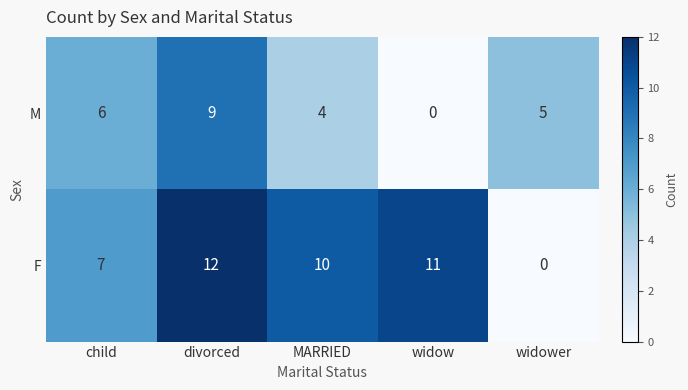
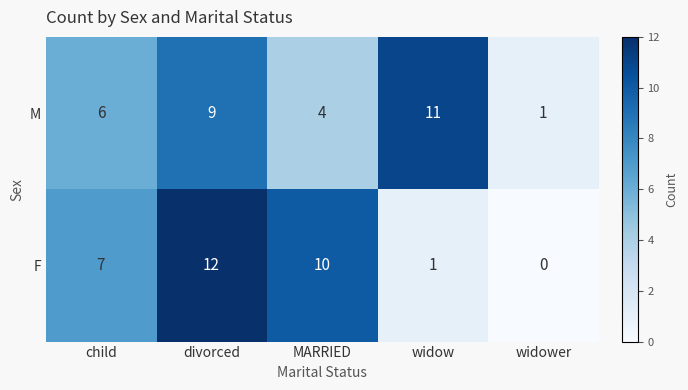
  {
    "M": {
      "child": 6,
      "divorced": 9,
      "MARRIED": 4,
-     "widow": 0,
-     "widower": 5
+     "widow": 11,
+     "widower": 1
    },
    "F": {
      "child": 7,
      "divorced": 12,
      "MARRIED": 10,
-     "widow": 11,
+     "widow": 1,
      "widower": 0
    }
  }
